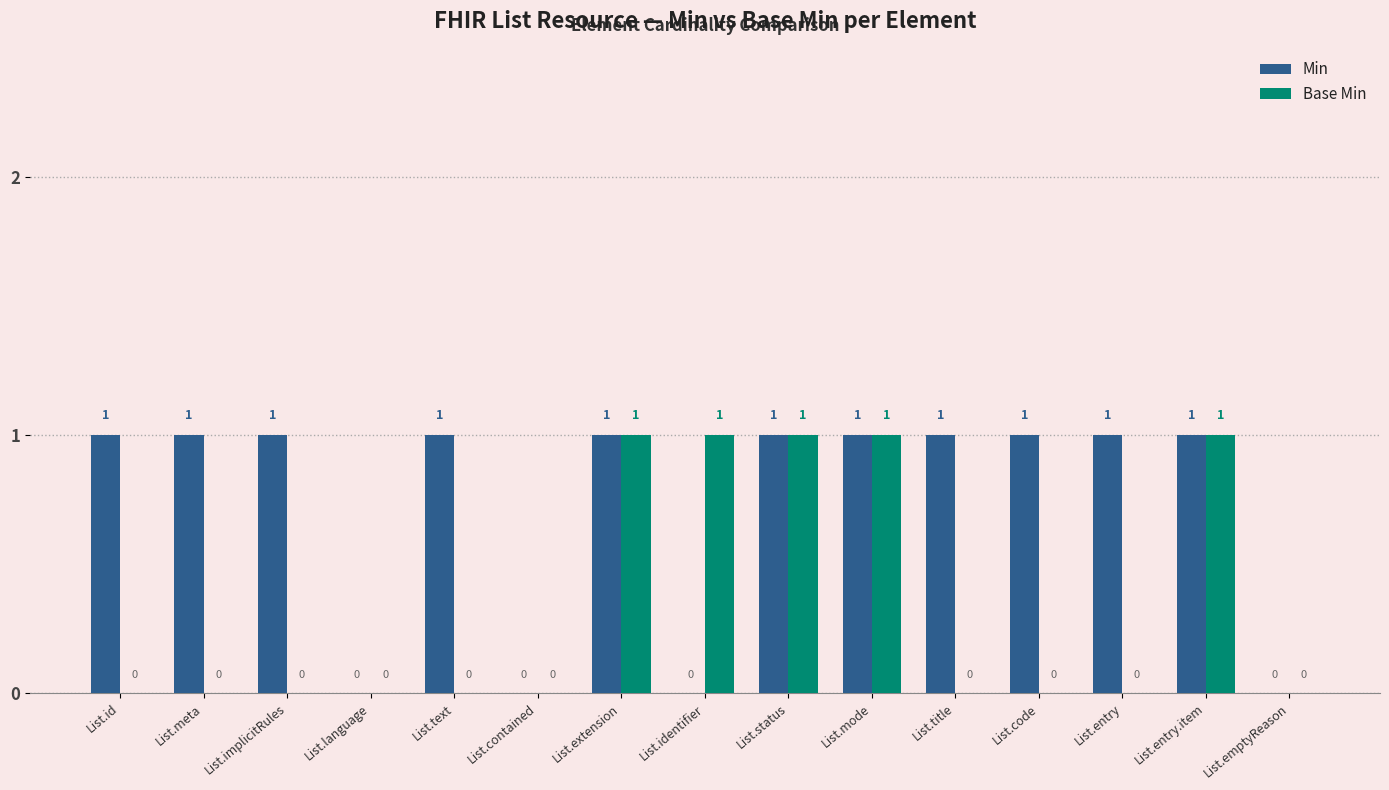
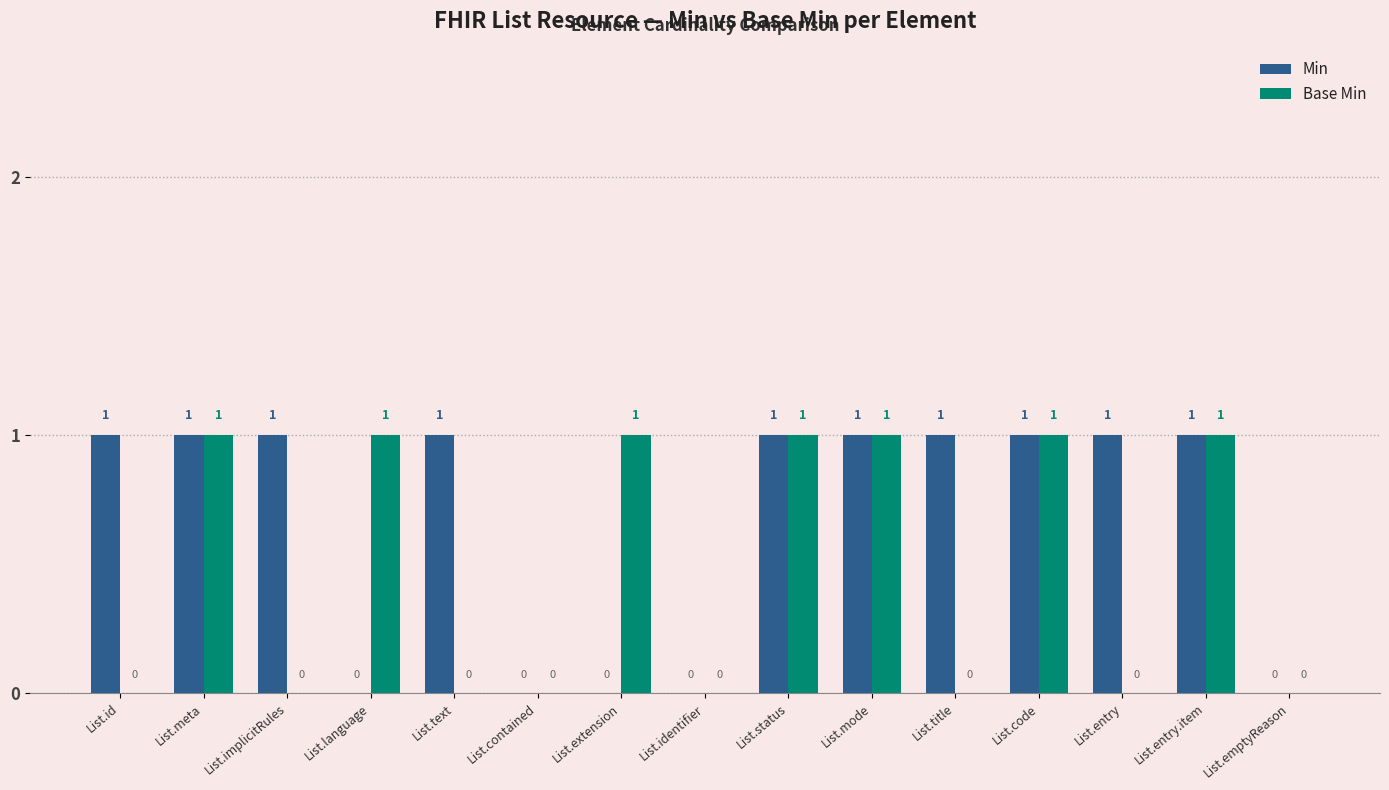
  {
    "Min": {
      "List.id": 1,
      "List.meta": 1,
      "List.implicitRules": 1,
      "List.language": 0,
      "List.text": 1,
      "List.contained": 0,
-     "List.extension": 1,
+     "List.extension": 0,
      "List.identifier": 0,
      "List.status": 1,
      "List.mode": 1,
      "List.title": 1,
      "List.code": 1,
      "List.entry": 1,
      "List.entry.item": 1,
      "List.emptyReason": 0
    },
    "Base Min": {
      "List.id": 0,
-     "List.meta": 0,
+     "List.meta": 1,
      "List.implicitRules": 0,
-     "List.language": 0,
+     "List.language": 1,
      "List.text": 0,
      "List.contained": 0,
      "List.extension": 1,
-     "List.identifier": 1,
+     "List.identifier": 0,
      "List.status": 1,
      "List.mode": 1,
      "List.title": 0,
-     "List.code": 0,
+     "List.code": 1,
      "List.entry": 0,
      "List.entry.item": 1,
      "List.emptyReason": 0
    }
  }
